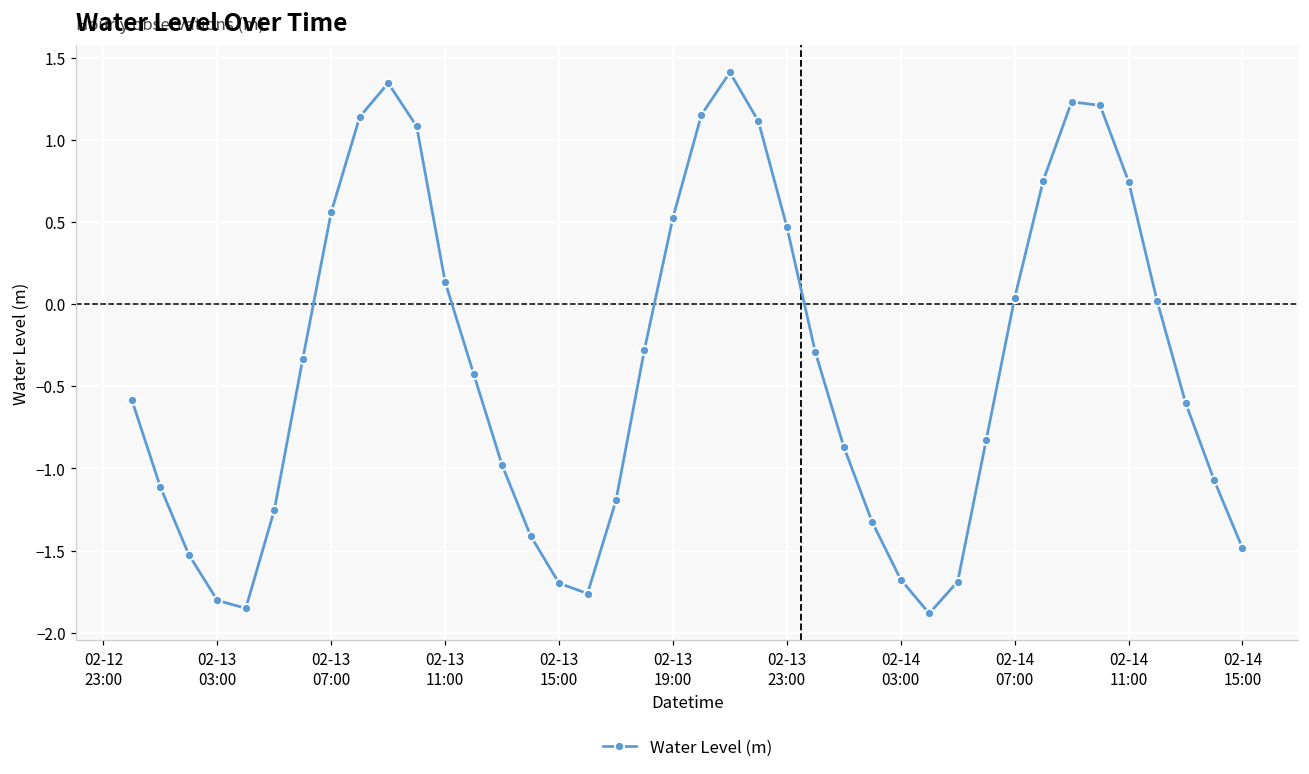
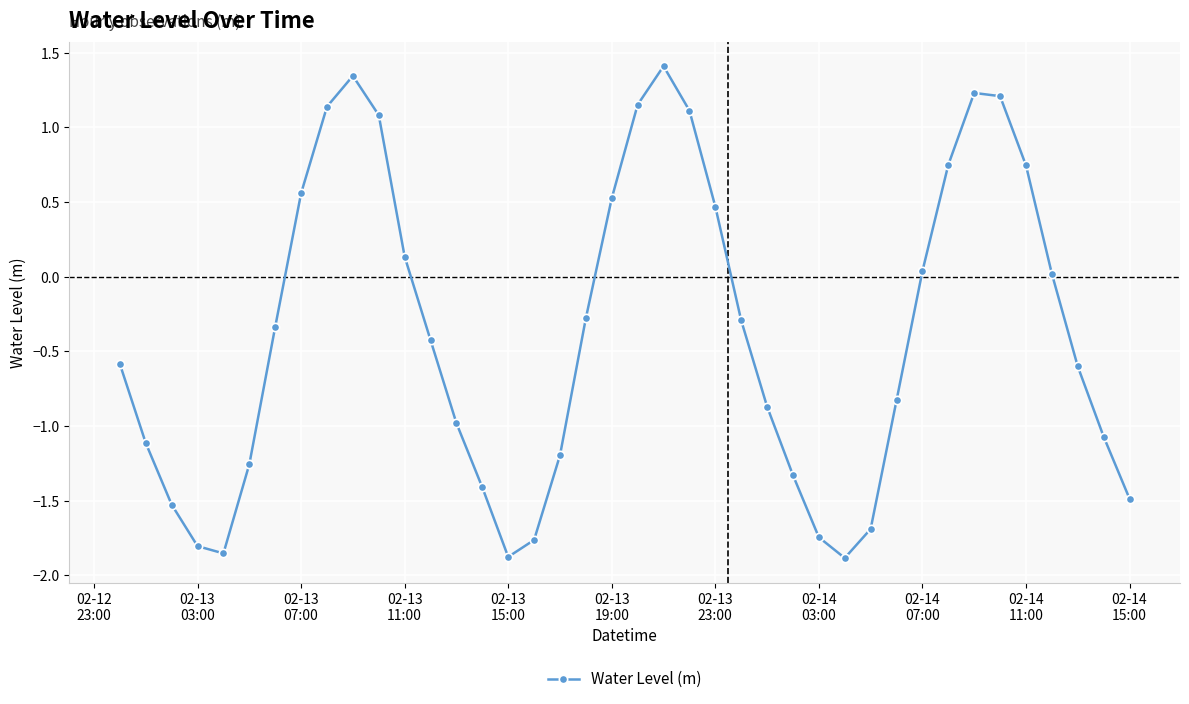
  {
    "02-13 03:00": -1.80,
    "02-13 07:00": 0.56,
    "02-13 11:00": 0.14,
-   "02-13 15:00": -1.70,
+   "02-13 15:00": -1.88,
    "02-13 19:00": 0.53,
    "02-13 23:00": 0.47,
-   "02-14 03:00": -1.68,
+   "02-14 03:00": -1.74,
    "02-14 07:00": 0.04,
    "02-14 11:00": 0.75,
    "02-14 15:00": -1.49
  }
